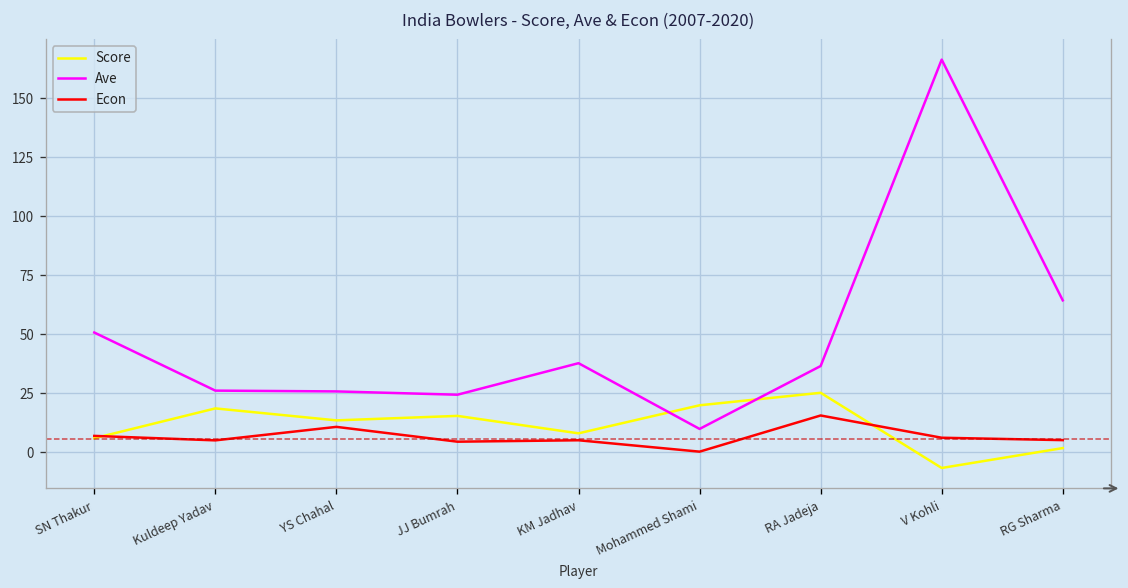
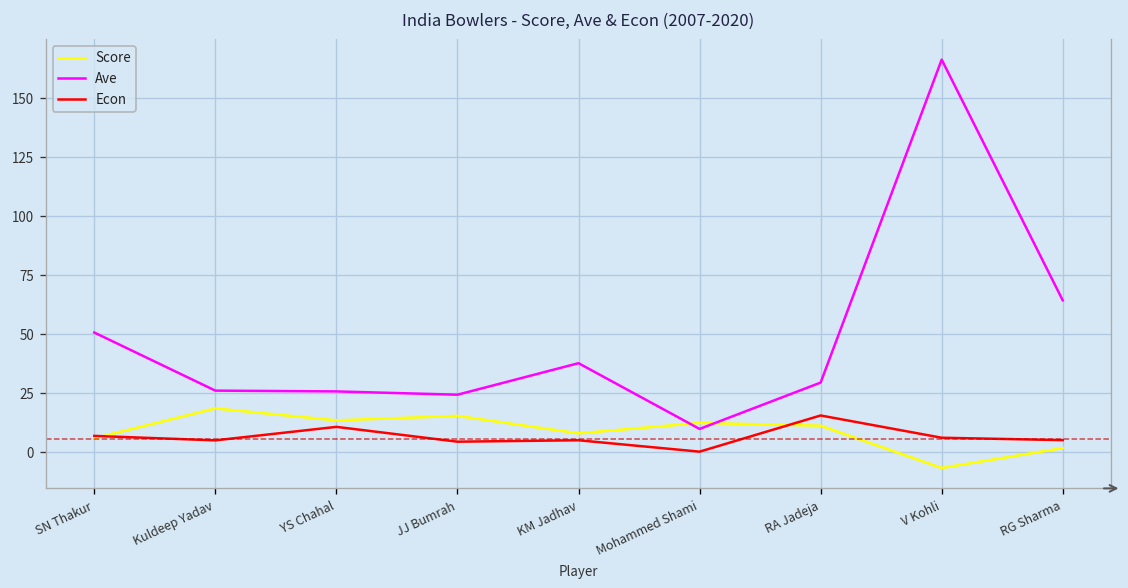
  {
    "Score": {
      "Kuldeep Yadav": 19,
      "YS Chahal": 14,
      "JJ Bumrah": 15,
      "KM Jadhav": 8,
-     "Mohammed Shami": 20,
-     "RA Jadeja": 25,
+     "Mohammed Shami": 12,
+     "RA Jadeja": 11,
      "V Kohli": -7,
      "RG Sharma": 2
    },
    "Ave": {
      "SN Thakur": 51,
      "Kuldeep Yadav": 26,
      "YS Chahal": 26,
      "JJ Bumrah": 24,
      "KM Jadhav": 38,
      "Mohammed Shami": 10,
-     "RA Jadeja": 37,
+     "RA Jadeja": 30,
      "V Kohli": 166,
      "RG Sharma": 64
    },
    "Econ": {
      "Kuldeep Yadav": 5,
      "YS Chahal": 11,
      "JJ Bumrah": 5,
      "KM Jadhav": 5,
      "Mohammed Shami": 0,
      "RA Jadeja": 16,
      "V Kohli": 6,
      "RG Sharma": 5
    }
  }
